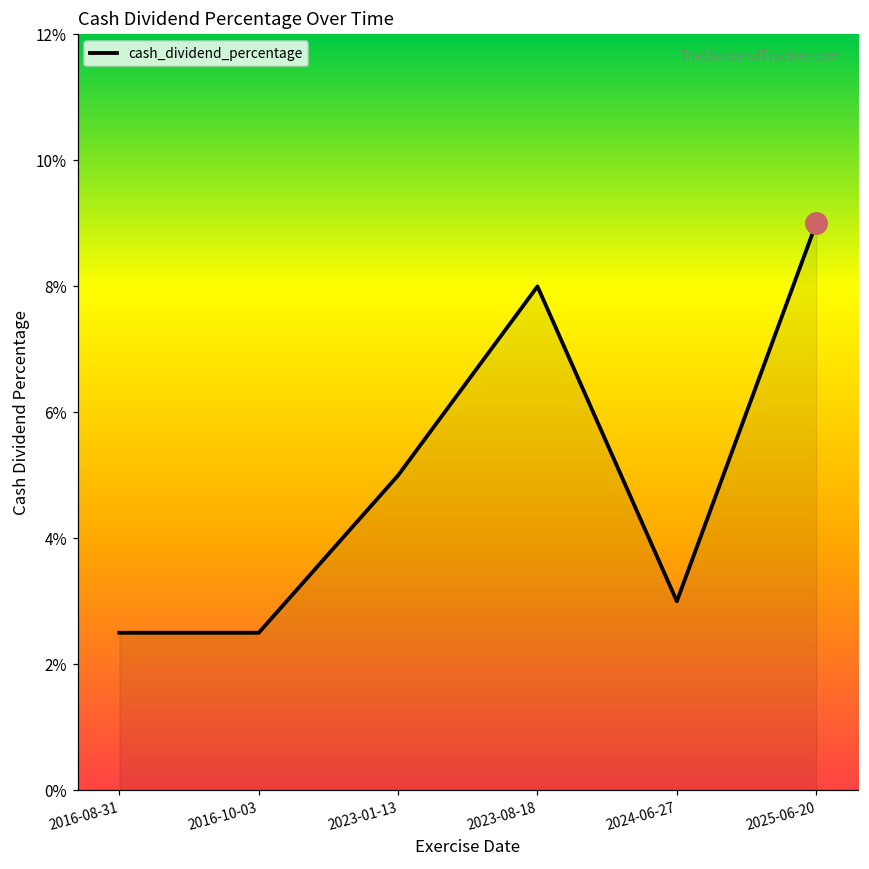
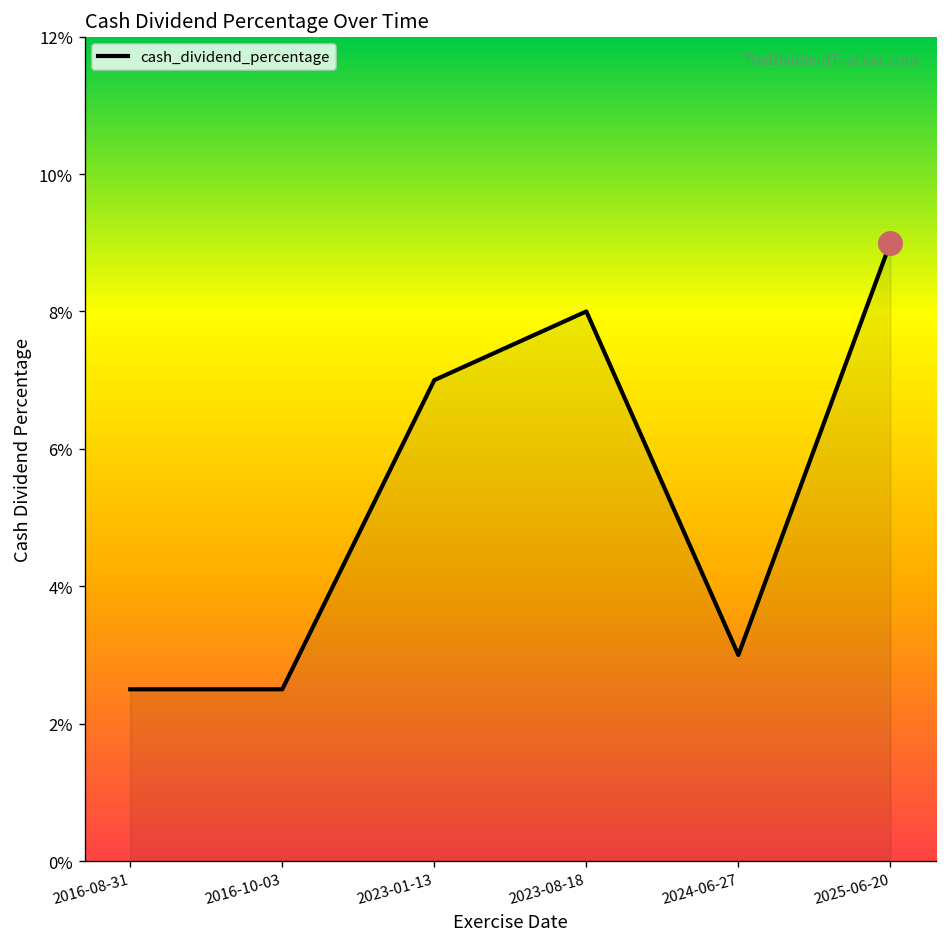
  {
    "cash_dividend_percentage": {
      "2016-08-31": "2.5%",
      "2016-10-03": "2.5%",
-     "2023-01-13": "5.0%",
+     "2023-01-13": "7.0%",
      "2023-08-18": "8.0%",
      "2024-06-27": "3.0%"
    }
  }
